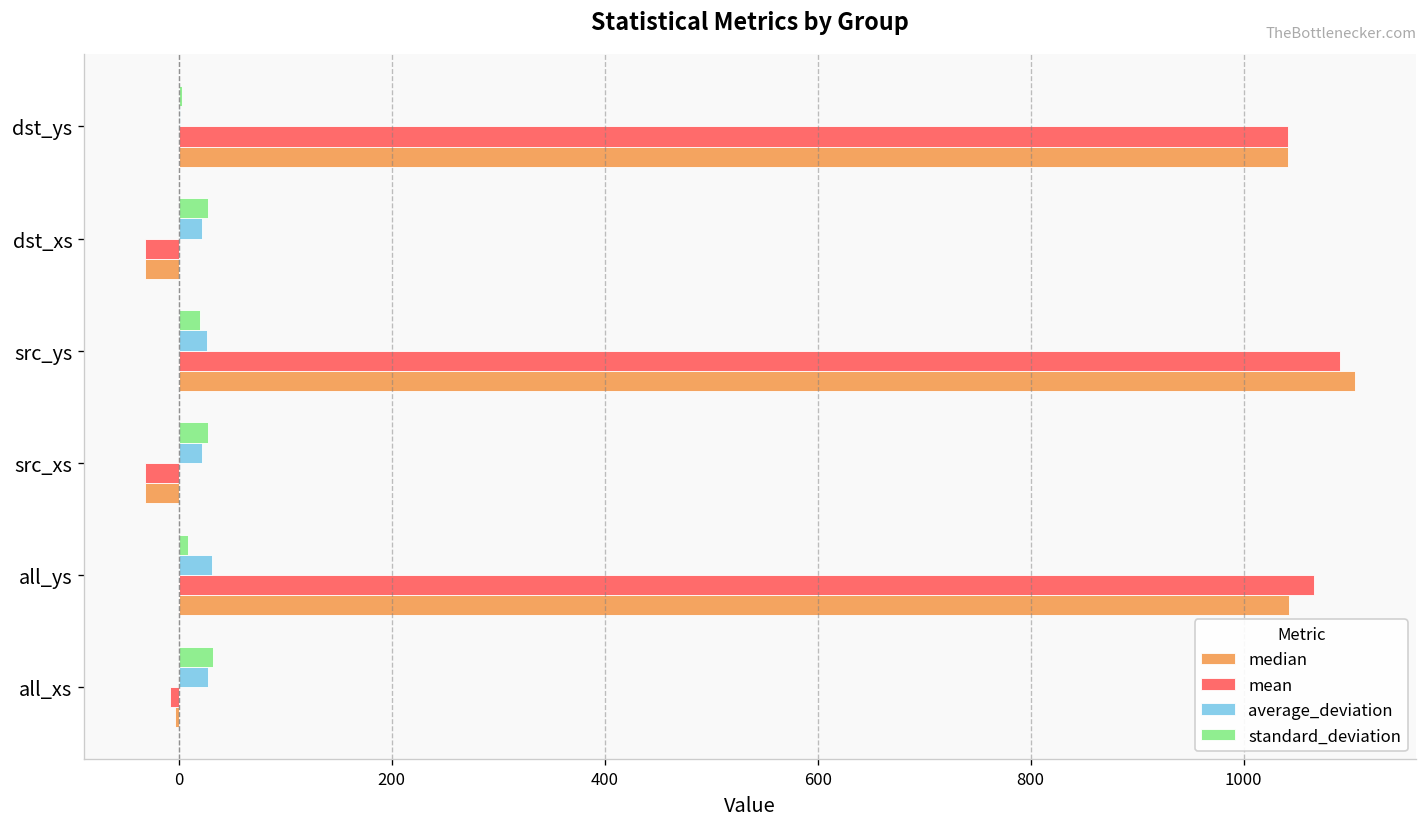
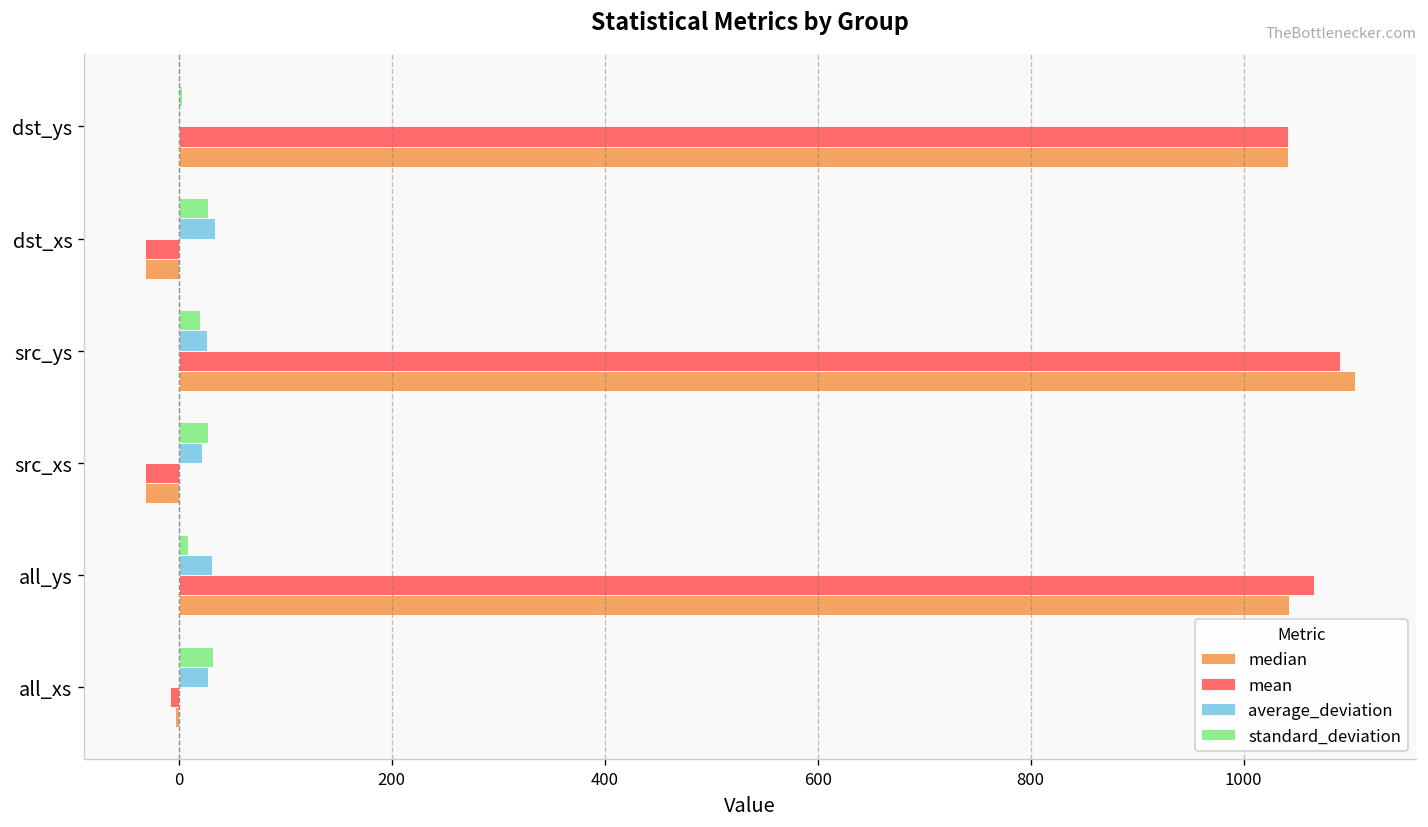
  {
    "average_deviation": {
-     "dst_xs": 20,
+     "dst_xs": 30,
      "src_ys": 30,
      "src_xs": 20,
      "all_ys": 30,
      "all_xs": 30
    },
    "standard_deviation": {
      "dst_ys": 0,
      "dst_xs": 30,
      "src_ys": 20,
      "src_xs": 30,
      "all_ys": 10,
      "all_xs": 30
    }
  }
